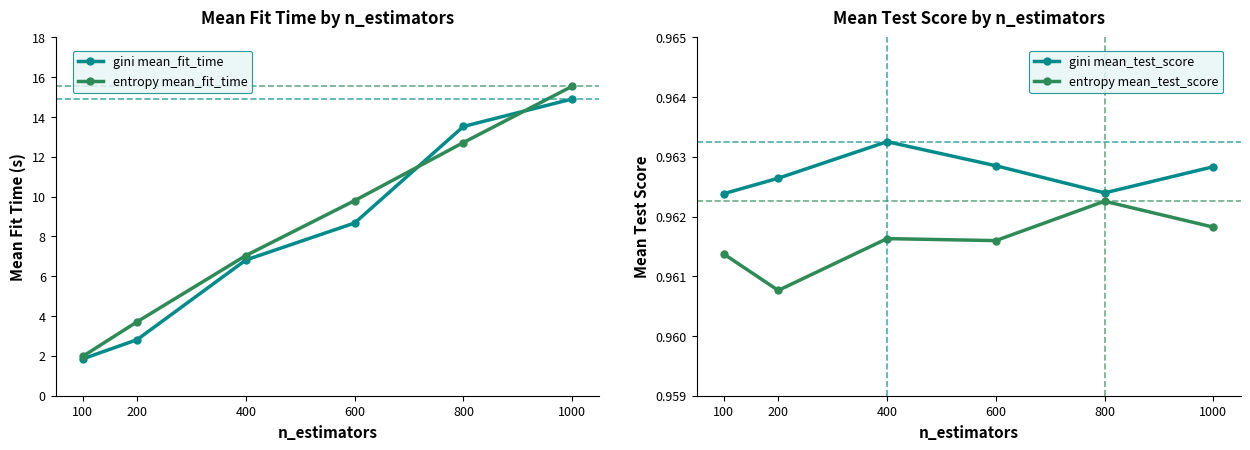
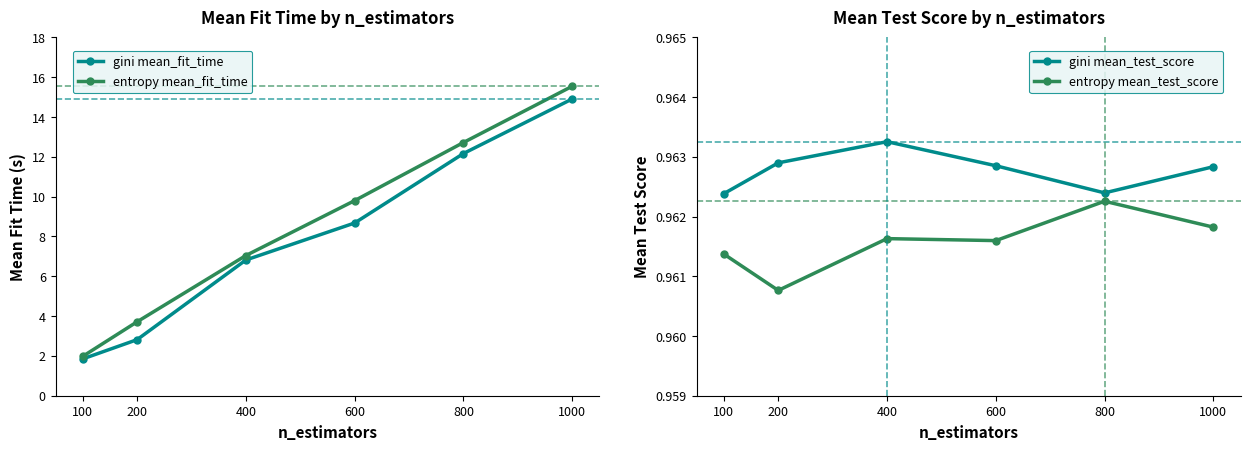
  {
    "Mean Fit Time by n_estimators": {
      "gini mean_fit_time": {
        "100": 1.8,
        "200": 2.8,
        "400": 6.8,
        "600": 8.7,
-       "800": 13.5,
+       "800": 12.2,
        "1000": 14.9
      },
      "entropy mean_fit_time": {
        "100": 2.0,
        "200": 3.7,
        "400": 7.0,
        "600": 9.8,
        "800": 12.7,
        "1000": 15.5
      }
    },
    "Mean Test Score by n_estimators": {
      "gini mean_test_score": {
        "100": 0.9624,
-       "200": 0.9626,
+       "200": 0.9629,
        "400": 0.9633,
        "600": 0.9629,
        "800": 0.9624,
        "1000": 0.9628
      },
      "entropy mean_test_score": {
        "100": 0.9614,
        "200": 0.9608,
        "400": 0.9616,
        "600": 0.9616,
        "800": 0.9623,
        "1000": 0.9618
      }
    }
  }
